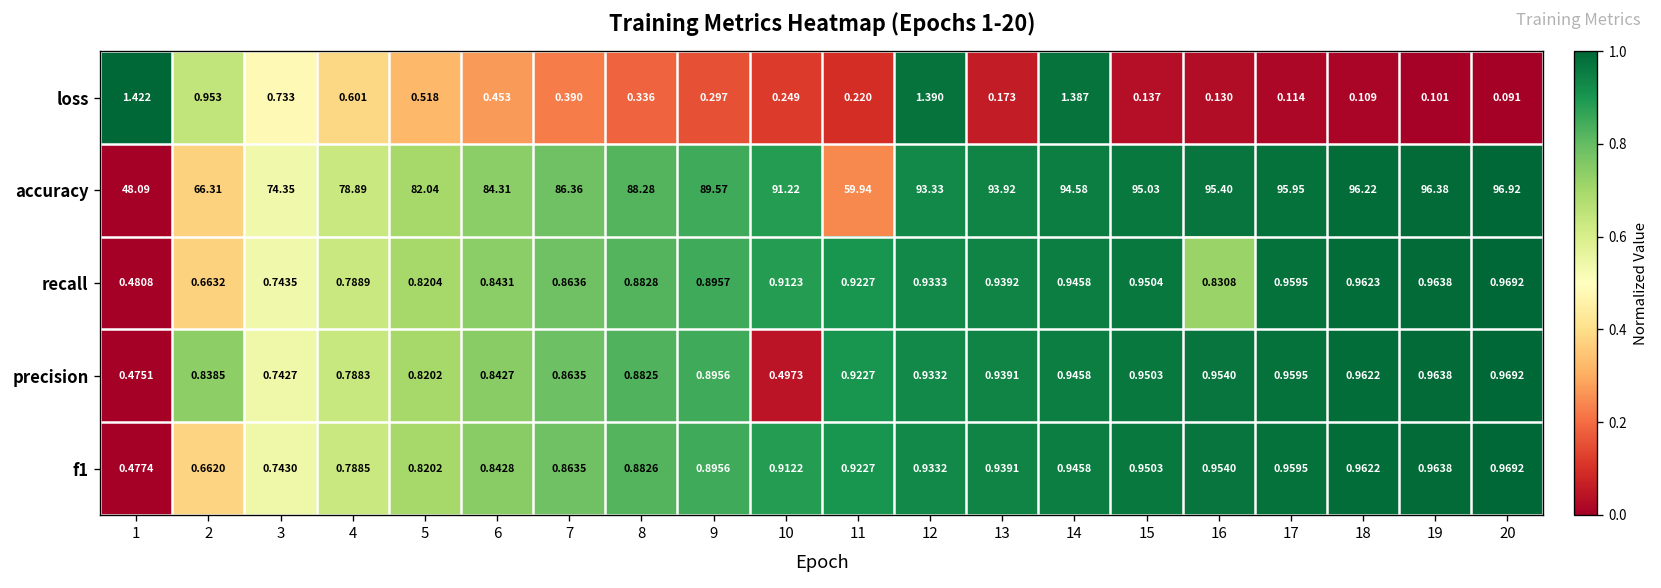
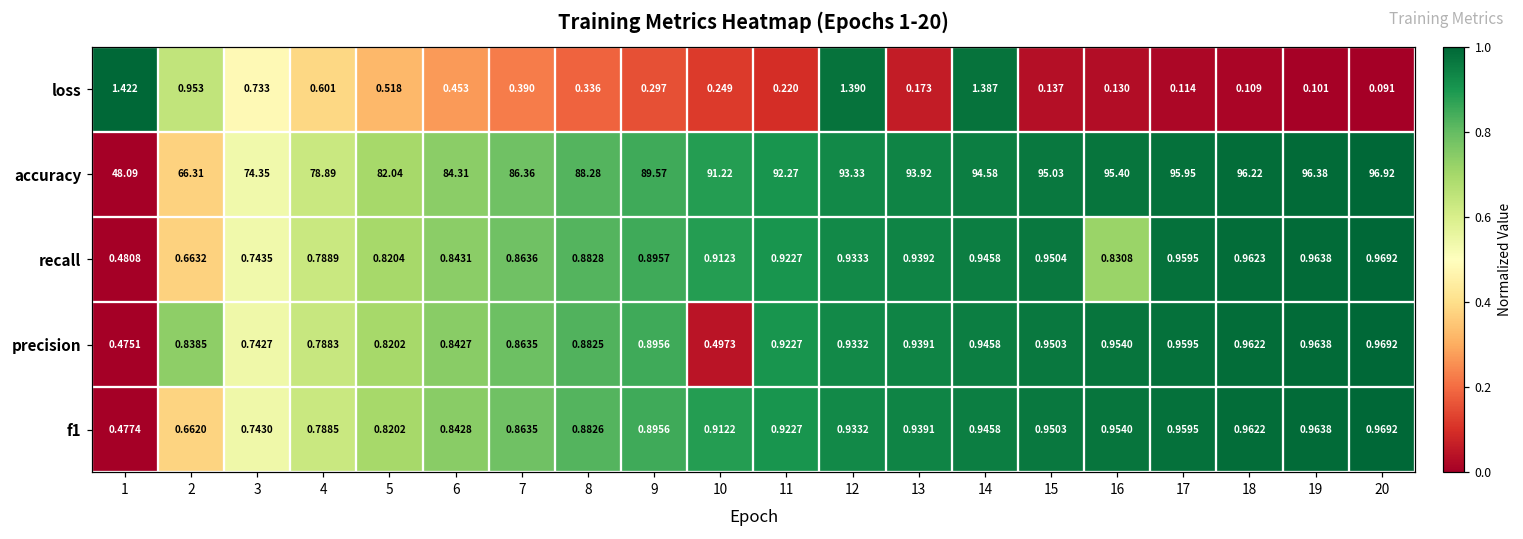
  {
    "loss": {
      "1": 1.422,
      "2": 0.953,
      "3": 0.733,
      "4": 0.601,
      "5": 0.518,
      "6": 0.453,
      "7": 0.390,
      "8": 0.336,
      "9": 0.297,
      "10": 0.249,
      "11": 0.220,
      "12": 1.390,
      "13": 0.173,
      "14": 1.387,
      "15": 0.137,
      "16": 0.130,
      "17": 0.114,
      "18": 0.109,
      "19": 0.101,
      "20": 0.091
    },
    "accuracy": {
      "1": 48.09,
      "2": 66.31,
      "3": 74.35,
      "4": 78.89,
      "5": 82.04,
      "6": 84.31,
      "7": 86.36,
      "8": 88.28,
      "9": 89.57,
      "10": 91.22,
-     "11": 59.94,
+     "11": 92.27,
      "12": 93.33,
      "13": 93.92,
      "14": 94.58,
      "15": 95.03,
      "16": 95.40,
      "17": 95.95,
      "18": 96.22,
      "19": 96.38,
      "20": 96.92
    },
    "recall": {
      "1": 0.4808,
      "2": 0.6632,
      "3": 0.7435,
      "4": 0.7889,
      "5": 0.8204,
      "6": 0.8431,
      "7": 0.8636,
      "8": 0.8828,
      "9": 0.8957,
      "10": 0.9123,
      "11": 0.9227,
      "12": 0.9333,
      "13": 0.9392,
      "14": 0.9458,
      "15": 0.9504,
      "16": 0.8308,
      "17": 0.9595,
      "18": 0.9623,
      "19": 0.9638,
      "20": 0.9692
    },
    "precision": {
      "1": 0.4751,
      "2": 0.8385,
      "3": 0.7427,
      "4": 0.7883,
      "5": 0.8202,
      "6": 0.8427,
      "7": 0.8635,
      "8": 0.8825,
      "9": 0.8956,
      "10": 0.4973,
      "11": 0.9227,
      "12": 0.9332,
      "13": 0.9391,
      "14": 0.9458,
      "15": 0.9503,
      "16": 0.9540,
      "17": 0.9595,
      "18": 0.9622,
      "19": 0.9638,
      "20": 0.9692
    },
    "f1": {
      "1": 0.4774,
      "2": 0.6620,
      "3": 0.7430,
      "4": 0.7885,
      "5": 0.8202,
      "6": 0.8428,
      "7": 0.8635,
      "8": 0.8826,
      "9": 0.8956,
      "10": 0.9122,
      "11": 0.9227,
      "12": 0.9332,
      "13": 0.9391,
      "14": 0.9458,
      "15": 0.9503,
      "16": 0.9540,
      "17": 0.9595,
      "18": 0.9622,
      "19": 0.9638,
      "20": 0.9692
    }
  }
